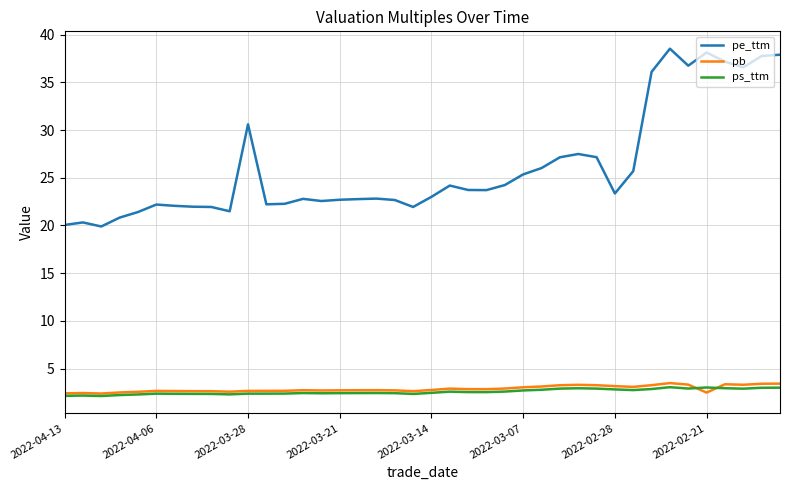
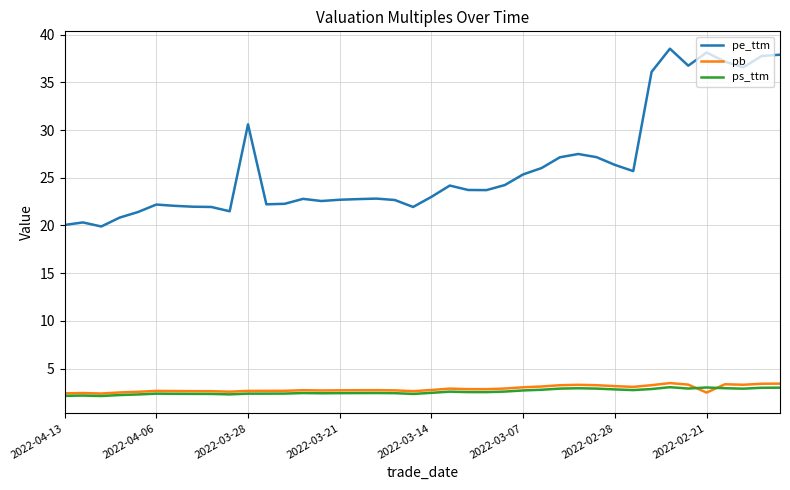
  {
    "pe_ttm": {
      "2022-04-13": 20,
      "2022-04-06": 22,
      "2022-03-28": 31,
      "2022-03-21": 23,
      "2022-03-14": 23,
      "2022-03-07": 25,
-     "2022-02-28": 23
+     "2022-02-28": 26
    },
    "pb": {
      "2022-04-06": 3,
      "2022-03-28": 3,
      "2022-03-21": 3,
      "2022-03-14": 3,
      "2022-03-07": 3,
      "2022-02-28": 3,
      "2022-02-21": 2
    },
    "ps_ttm": {
      "2022-04-06": 2,
      "2022-03-28": 2,
      "2022-03-21": 2,
      "2022-03-14": 2,
      "2022-03-07": 3,
      "2022-02-28": 3,
      "2022-02-21": 3
    }
  }
